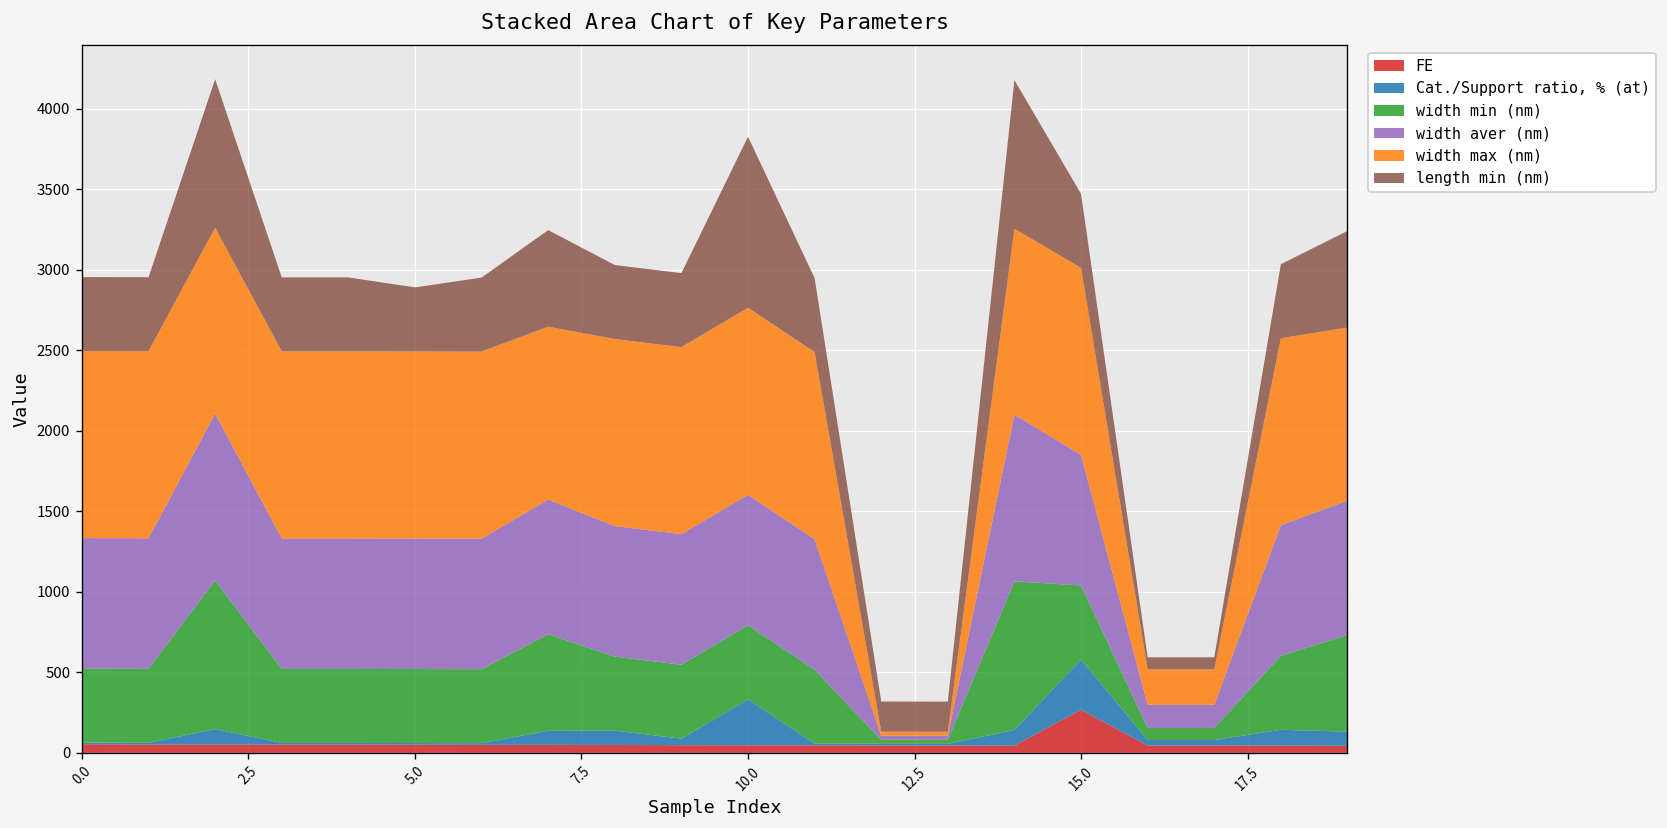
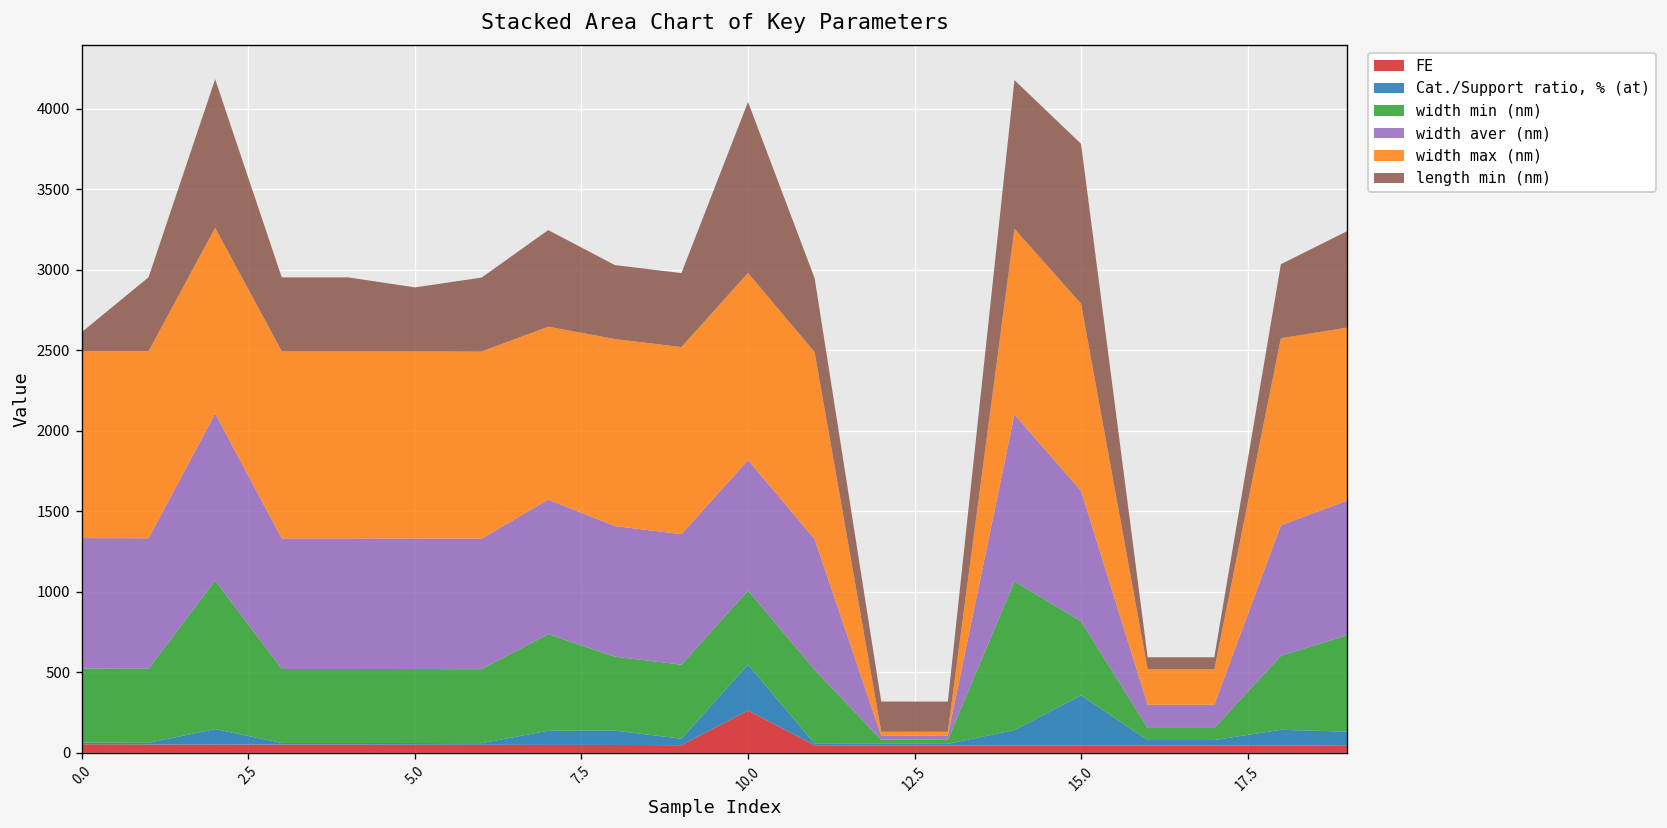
  {
    "FE": {
-     "10.0": 50,
-     "15.0": 270
+     "10.0": 260,
+     "15.0": 50
    },
    "Cat./Support ratio, % (at)": {
      "10.0": 290,
      "15.0": 310
    },
    "width min (nm)": {
      "0.0": 460,
      "5.0": 460,
      "10.0": 460,
      "15.0": 460
    },
    "width aver (nm)": {
      "0.0": 810,
      "5.0": 810,
      "10.0": 810,
      "15.0": 810
    },
    "width max (nm)": {
      "0.0": 1160,
      "5.0": 1160,
      "10.0": 1160,
      "15.0": 1160
    },
    "length min (nm)": {
-     "0.0": 460,
+     "0.0": 120,
      "5.0": 400,
      "10.0": 1060,
-     "15.0": 460
+     "15.0": 990
    }
  }
